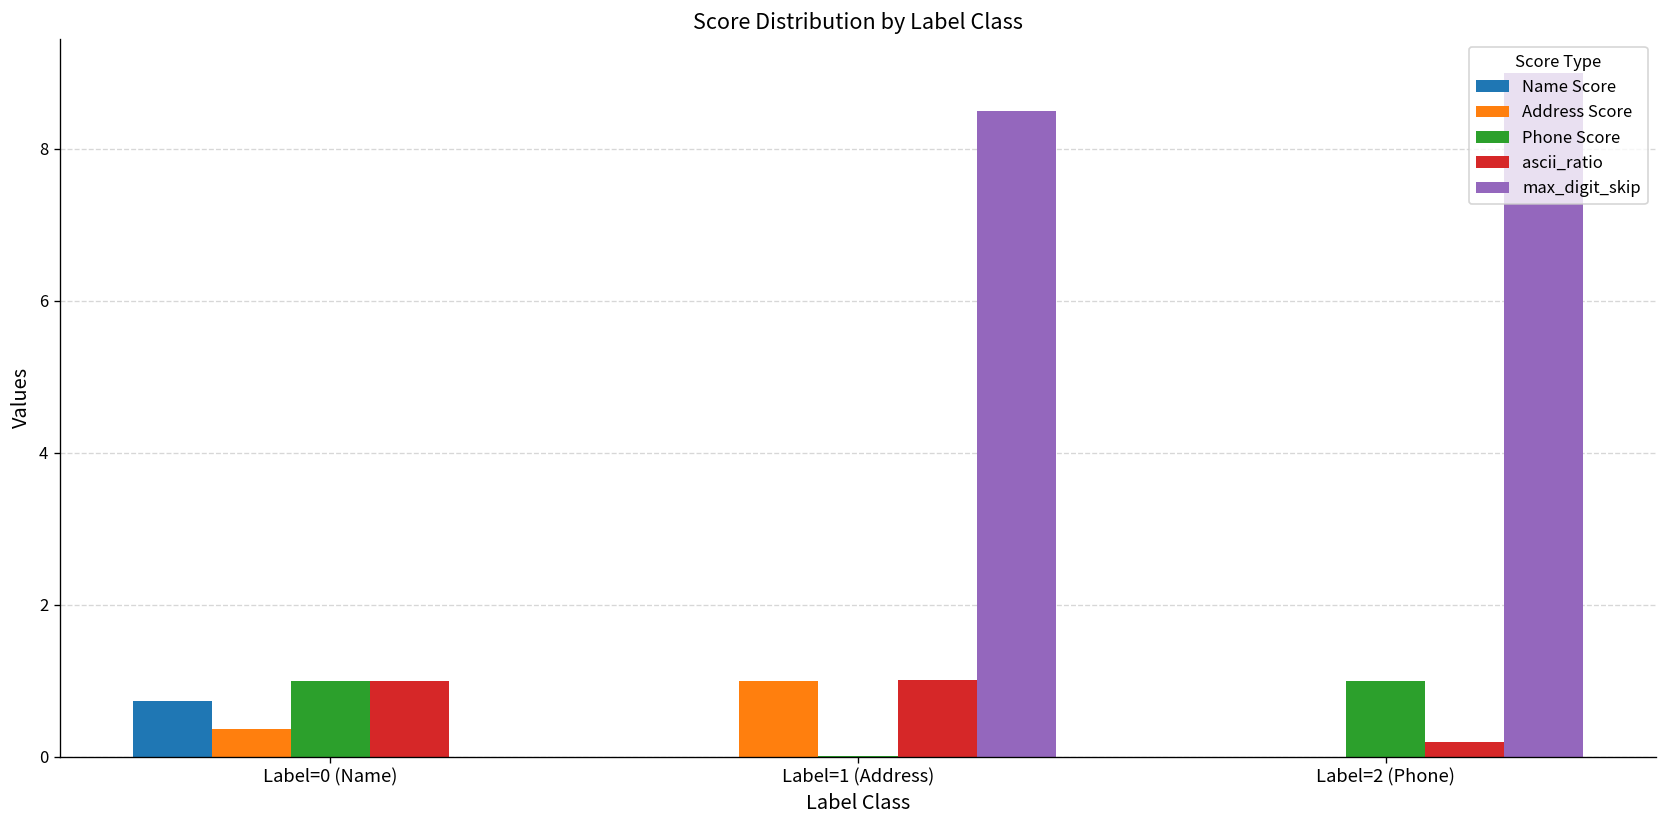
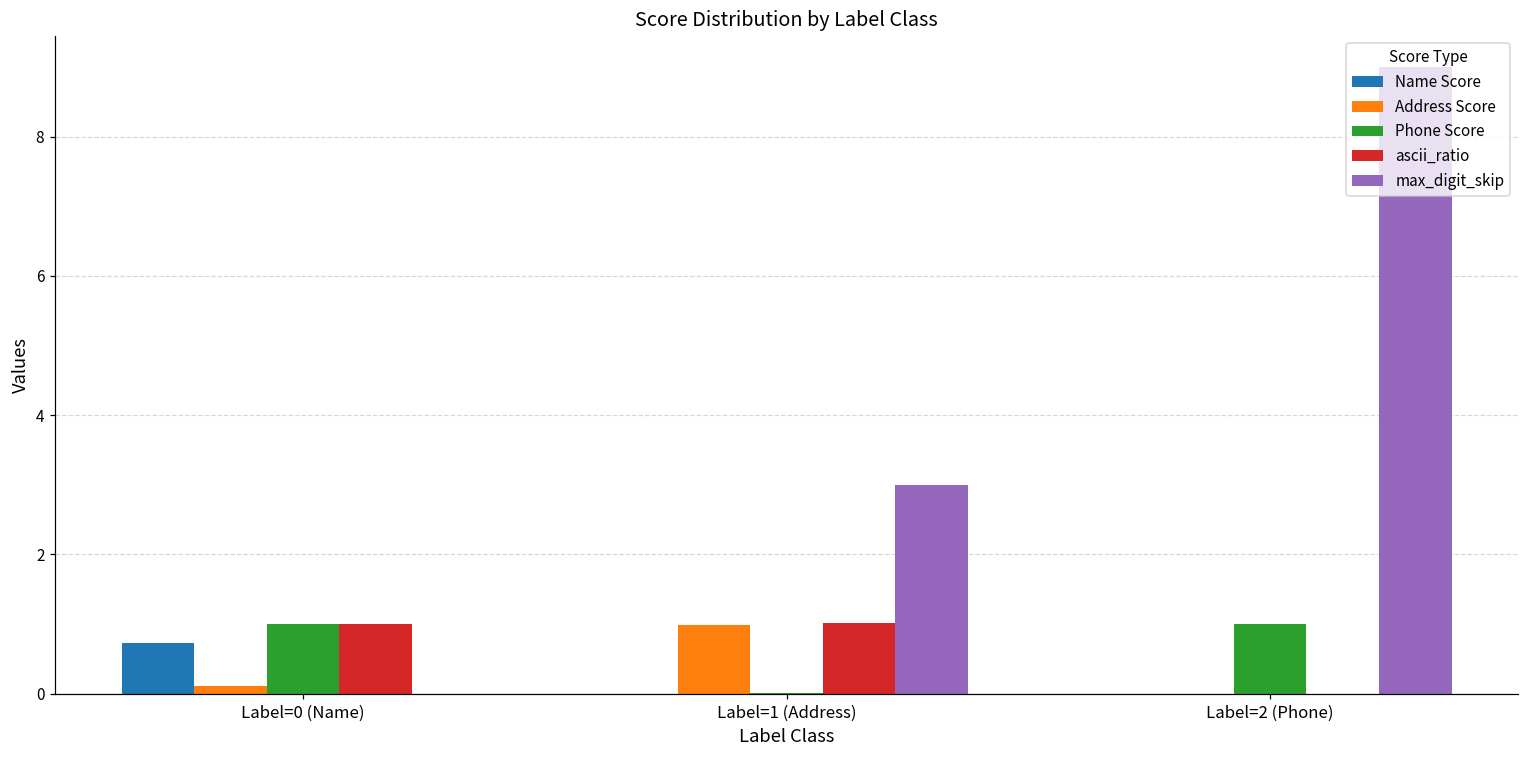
  {
    "Name Score": {
      "Label=0 (Name)": 0.7
    },
    "Address Score": {
-     "Label=0 (Name)": 0.4,
+     "Label=0 (Name)": 0.1,
      "Label=1 (Address)": 1.0
    },
    "Phone Score": {
      "Label=0 (Name)": 1.0,
      "Label=2 (Phone)": 1.0
    },
    "ascii_ratio": {
      "Label=0 (Name)": 1.0,
      "Label=1 (Address)": 1.0,
-     "Label=2 (Phone)": 0.2
+     "Label=2 (Phone)": 0.0
    },
    "max_digit_skip": {
      "Label=0 (Name)": 0.0,
-     "Label=1 (Address)": 8.5
+     "Label=1 (Address)": 3.0
    }
  }
